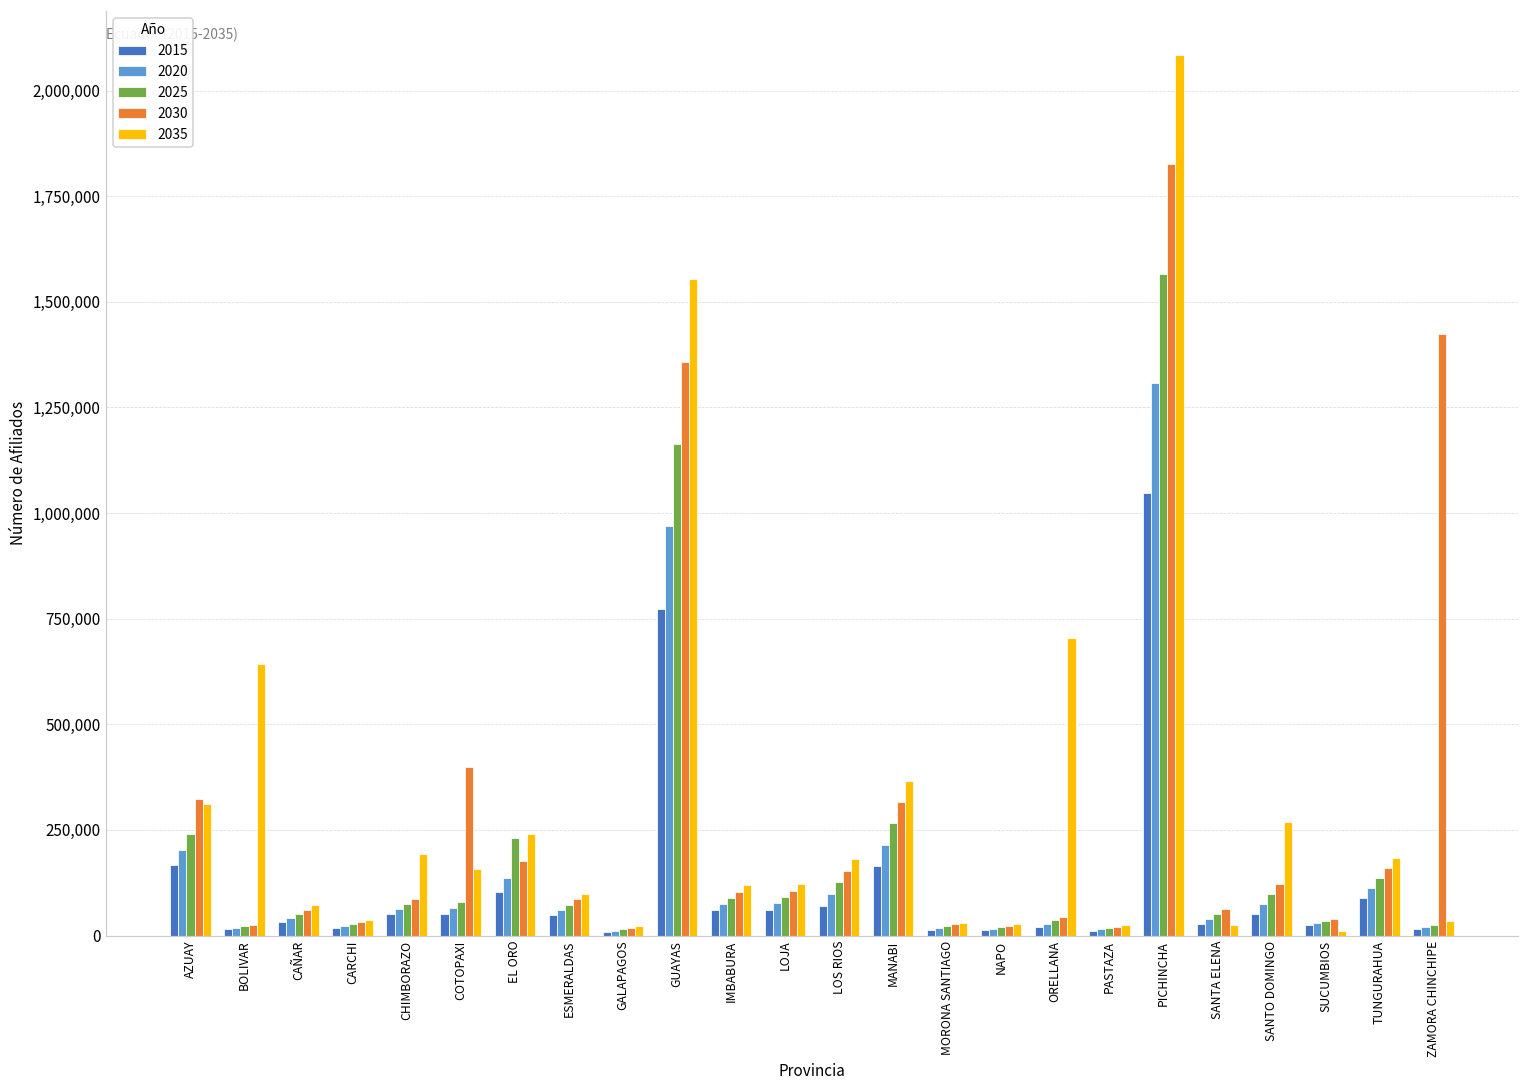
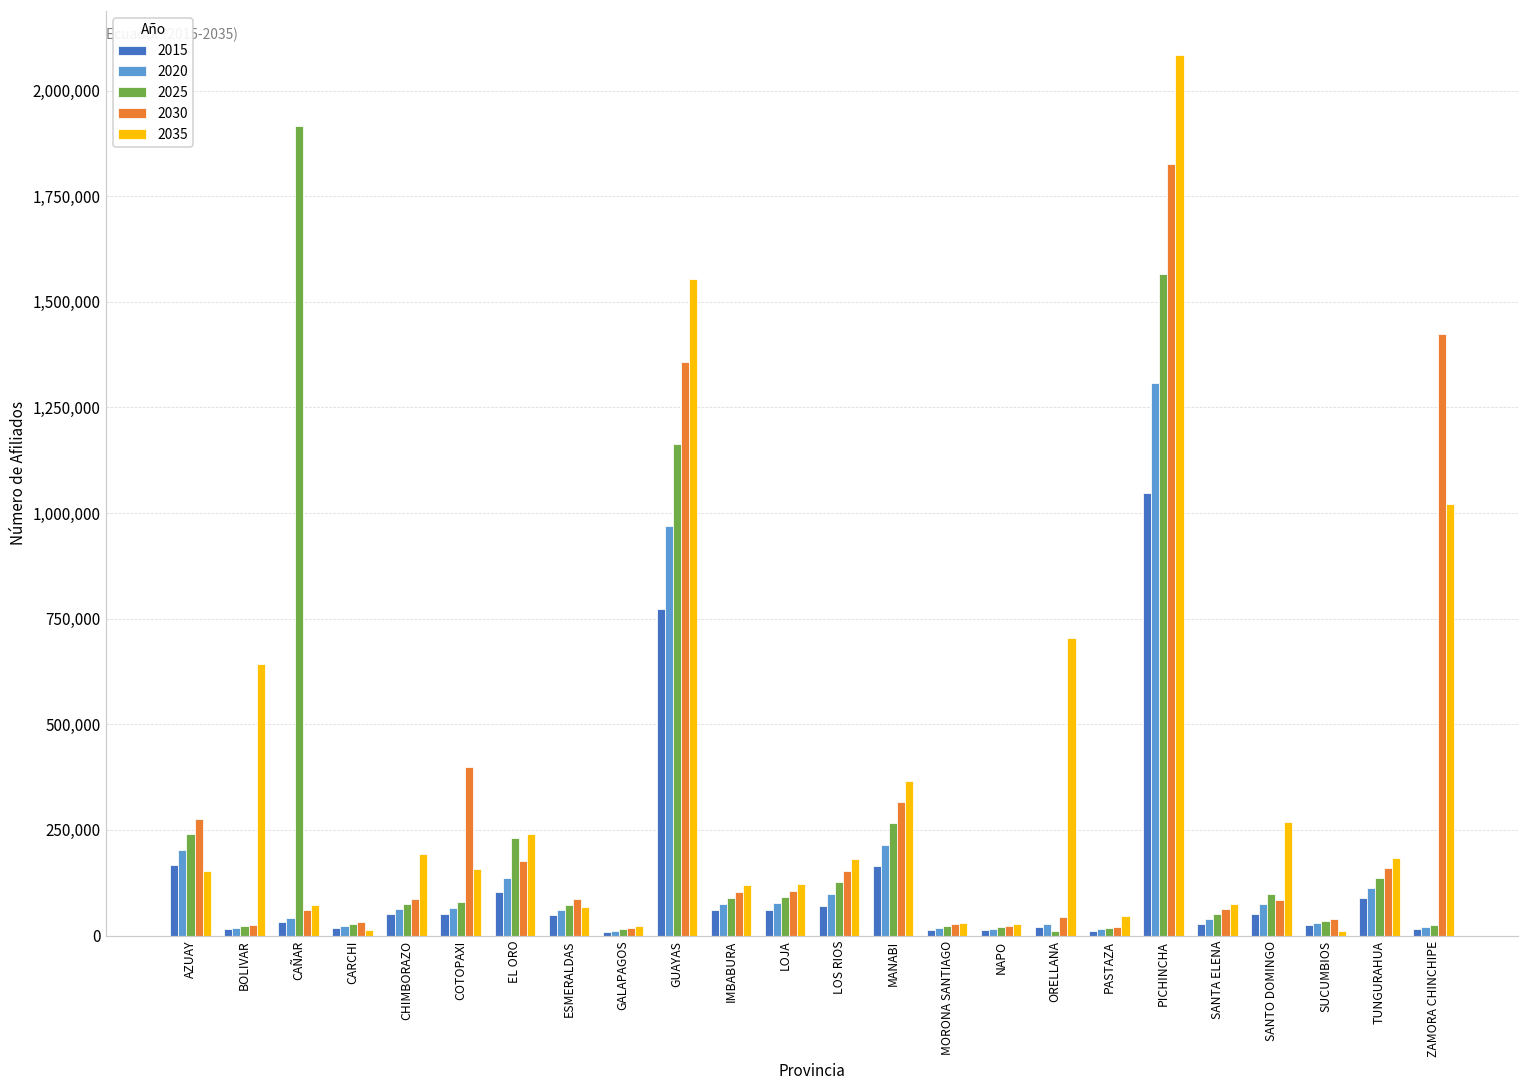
  {
    "2025": {
      "AZUAY": "240,000",
      "BOLIVAR": "20,000",
-     "CAÑAR": "50,000",
+     "CAÑAR": "1,920,000",
      "CARCHI": "30,000",
      "CHIMBORAZO": "70,000",
      "COTOPAXI": "80,000",
      "EL ORO": "230,000",
      "ESMERALDAS": "70,000",
      "GALAPAGOS": "10,000",
      "GUAYAS": "1,160,000",
      "IMBABURA": "90,000",
      "LOJA": "90,000",
      "LOS RIOS": "130,000",
      "MANABI": "270,000",
      "MORONA SANTIAGO": "20,000",
      "NAPO": "20,000",
-     "ORELLANA": "40,000",
+     "ORELLANA": "10,000",
      "PASTAZA": "20,000",
      "PICHINCHA": "1,570,000",
      "SANTA ELENA": "50,000",
      "SANTO DOMINGO": "100,000",
      "SUCUMBIOS": "30,000",
      "TUNGURAHUA": "140,000",
      "ZAMORA CHINCHIPE": "20,000"
    },
    "2030": {
-     "AZUAY": "320,000",
+     "AZUAY": "280,000",
      "BOLIVAR": "30,000",
      "CAÑAR": "60,000",
      "CARCHI": "30,000",
      "CHIMBORAZO": "90,000",
      "COTOPAXI": "400,000",
      "EL ORO": "180,000",
      "ESMERALDAS": "90,000",
      "GALAPAGOS": "20,000",
      "GUAYAS": "1,360,000",
      "IMBABURA": "100,000",
      "LOJA": "110,000",
      "LOS RIOS": "150,000",
      "MANABI": "320,000",
      "MORONA SANTIAGO": "30,000",
      "NAPO": "20,000",
      "ORELLANA": "40,000",
      "PASTAZA": "20,000",
      "PICHINCHA": "1,830,000",
      "SANTA ELENA": "60,000",
-     "SANTO DOMINGO": "120,000",
+     "SANTO DOMINGO": "80,000",
      "SUCUMBIOS": "40,000",
      "TUNGURAHUA": "160,000",
      "ZAMORA CHINCHIPE": "1,420,000"
    },
    "2035": {
-     "AZUAY": "310,000",
+     "AZUAY": "150,000",
      "BOLIVAR": "640,000",
      "CAÑAR": "70,000",
-     "CARCHI": "40,000",
+     "CARCHI": "10,000",
      "CHIMBORAZO": "190,000",
      "COTOPAXI": "160,000",
      "EL ORO": "240,000",
-     "ESMERALDAS": "100,000",
+     "ESMERALDAS": "70,000",
      "GALAPAGOS": "20,000",
      "GUAYAS": "1,550,000",
      "IMBABURA": "120,000",
      "LOJA": "120,000",
      "LOS RIOS": "180,000",
      "MANABI": "370,000",
      "MORONA SANTIAGO": "30,000",
      "NAPO": "30,000",
      "ORELLANA": "700,000",
-     "PASTAZA": "20,000",
+     "PASTAZA": "50,000",
      "PICHINCHA": "2,080,000",
-     "SANTA ELENA": "20,000",
+     "SANTA ELENA": "80,000",
      "SANTO DOMINGO": "270,000",
      "SUCUMBIOS": "10,000",
      "TUNGURAHUA": "180,000",
-     "ZAMORA CHINCHIPE": "30,000"
+     "ZAMORA CHINCHIPE": "1,020,000"
    }
  }
